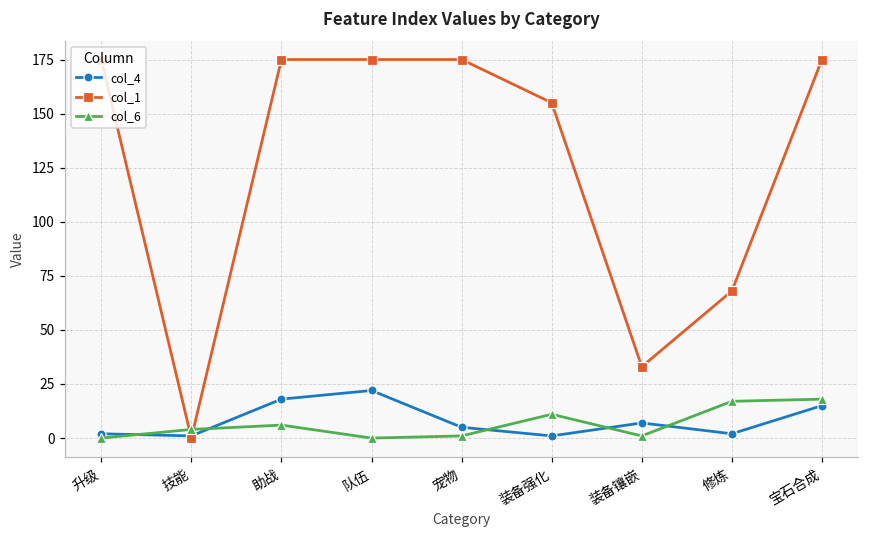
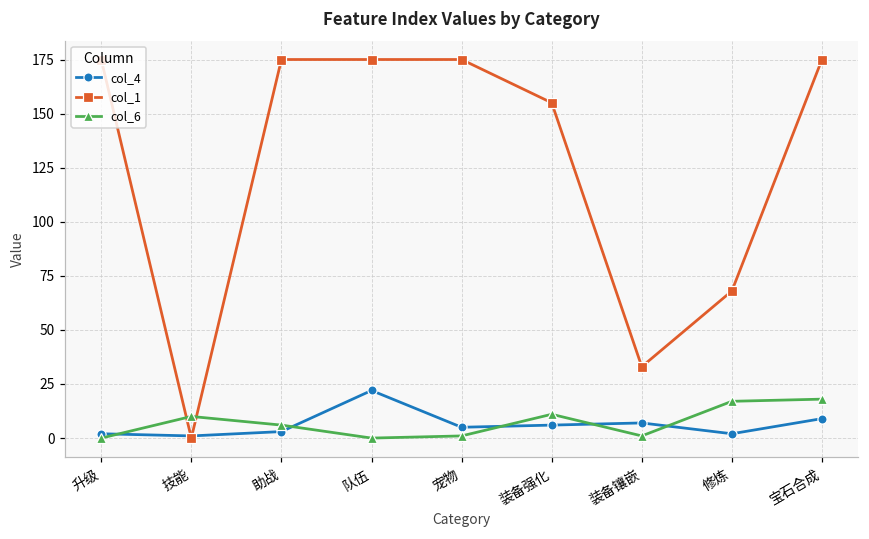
  {
    "col_4": {
      "升级": 2,
-     "助战": 18,
+     "助战": 3,
      "队伍": 22,
      "宠物": 5,
-     "装备强化": 1,
+     "装备强化": 6,
      "装备镶嵌": 7,
      "修炼": 2,
-     "宝石合成": 15
+     "宝石合成": 9
    },
    "col_1": {
      "助战": 175,
      "队伍": 175,
      "宠物": 175,
      "装备强化": 155,
      "装备镶嵌": 33,
      "修炼": 68,
      "宝石合成": 175
    },
    "col_6": {
      "升级": 0,
-     "技能": 4,
+     "技能": 10,
      "助战": 6,
      "队伍": 0,
      "宠物": 1,
      "装备强化": 11,
      "装备镶嵌": 1,
      "修炼": 17,
      "宝石合成": 18
    }
  }
